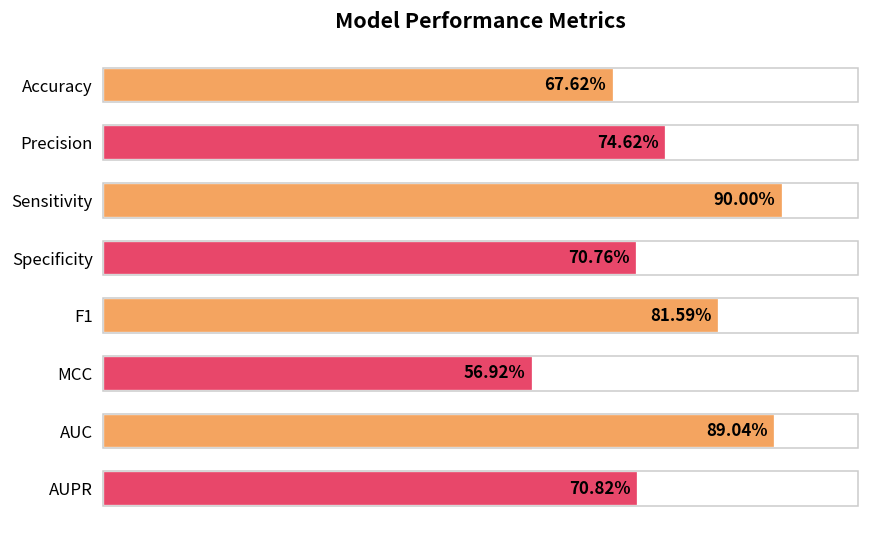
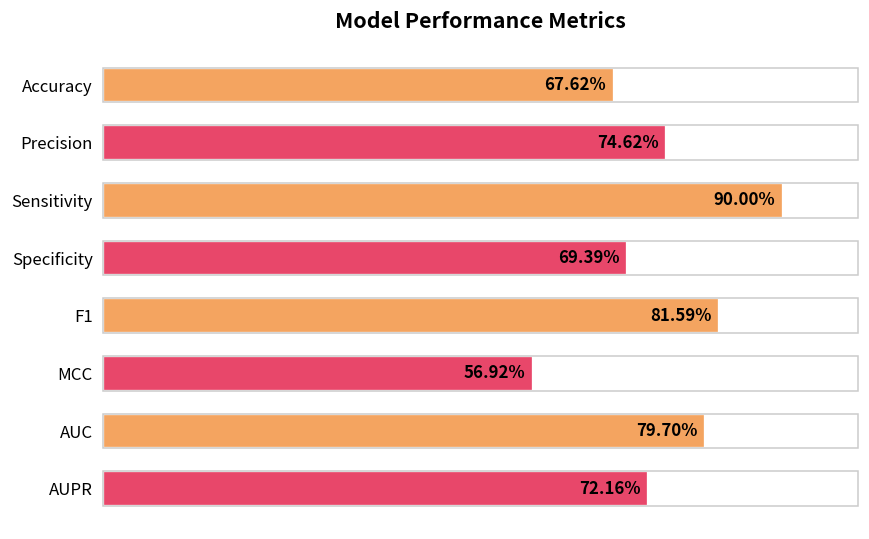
  {
    "Accuracy": "67.62%",
    "Precision": "74.62%",
    "Sensitivity": "90.00%",
-   "Specificity": "70.76%",
+   "Specificity": "69.39%",
    "F1": "81.59%",
    "MCC": "56.92%",
-   "AUC": "89.04%",
-   "AUPR": "70.82%"
+   "AUC": "79.70%",
+   "AUPR": "72.16%"
  }
